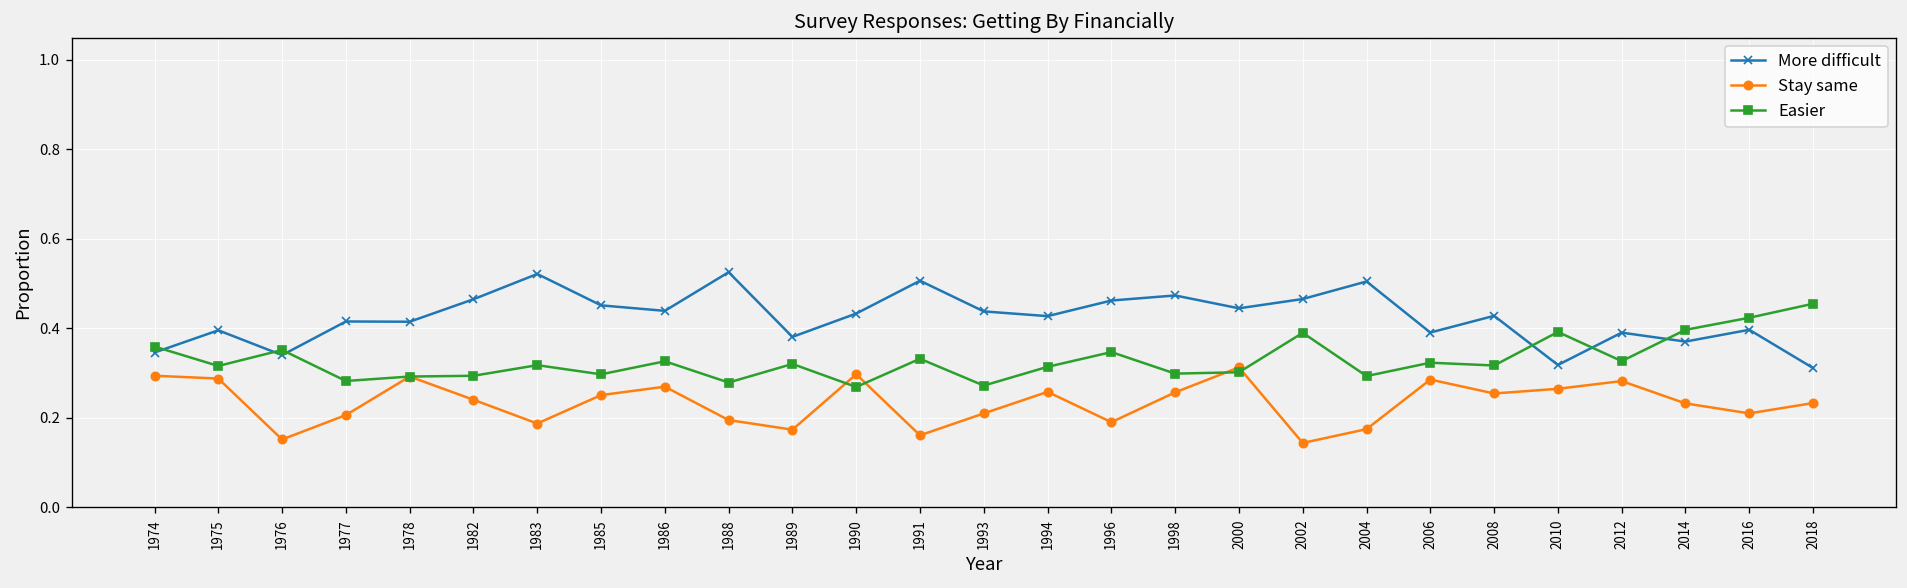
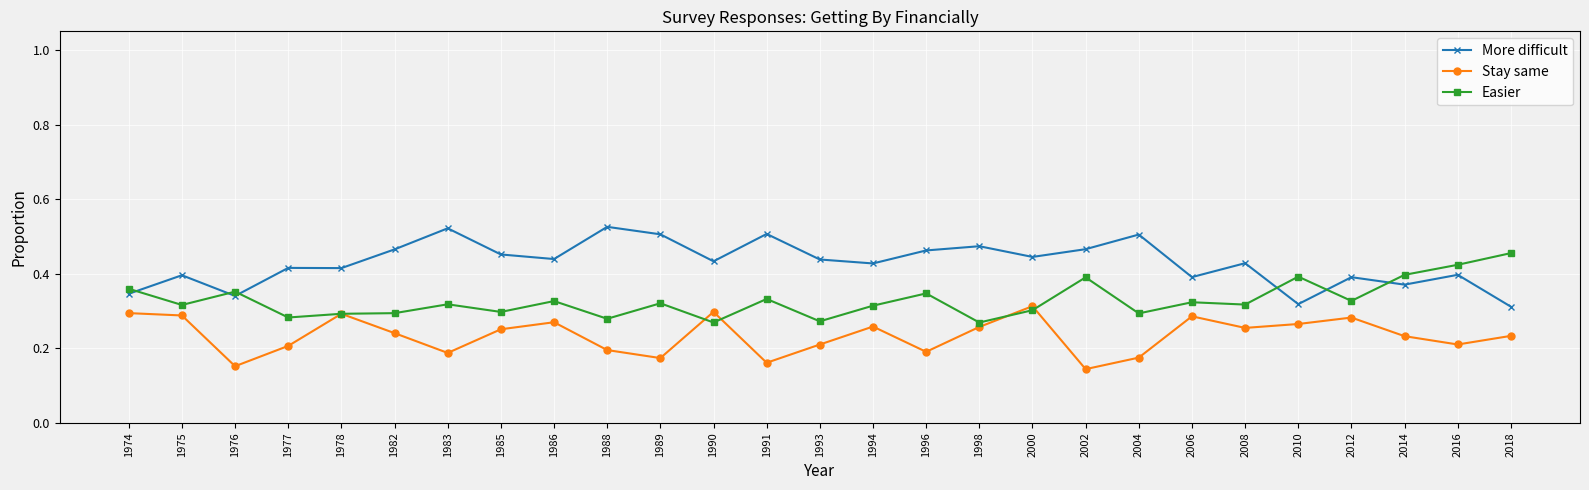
  {
    "More difficult": {
      "1974": 0.35,
      "1975": 0.40,
      "1976": 0.34,
      "1977": 0.42,
      "1978": 0.42,
      "1982": 0.47,
      "1983": 0.52,
      "1985": 0.45,
      "1986": 0.44,
      "1988": 0.53,
-     "1989": 0.38,
+     "1989": 0.51,
      "1990": 0.43,
      "1991": 0.51,
      "1993": 0.44,
      "1994": 0.43,
      "1996": 0.46,
      "1998": 0.47,
      "2000": 0.44,
      "2002": 0.47,
      "2004": 0.50,
      "2006": 0.39,
      "2008": 0.43,
      "2010": 0.32,
      "2012": 0.39,
      "2014": 0.37,
      "2016": 0.40,
      "2018": 0.31
    },
    "Stay same": {
      "1974": 0.29,
      "1975": 0.29,
      "1976": 0.15,
      "1977": 0.21,
      "1982": 0.24,
      "1983": 0.19,
      "1985": 0.25,
      "1986": 0.27,
      "1988": 0.20,
      "1989": 0.17,
      "1990": 0.30,
      "1991": 0.16,
      "1993": 0.21,
      "1994": 0.26,
      "1996": 0.19,
      "1998": 0.26,
      "2000": 0.31,
      "2002": 0.14,
      "2004": 0.17,
      "2006": 0.29,
      "2008": 0.25,
      "2010": 0.27,
      "2012": 0.28,
      "2014": 0.23,
      "2016": 0.21,
      "2018": 0.23
    },
    "Easier": {
      "1974": 0.36,
      "1975": 0.32,
      "1976": 0.35,
      "1977": 0.28,
      "1982": 0.29,
      "1983": 0.32,
      "1985": 0.30,
      "1986": 0.33,
      "1988": 0.28,
      "1989": 0.32,
      "1990": 0.27,
      "1991": 0.33,
      "1993": 0.27,
      "1994": 0.31,
      "1996": 0.35,
-     "1998": 0.30,
+     "1998": 0.27,
      "2000": 0.30,
      "2002": 0.39,
      "2004": 0.29,
      "2006": 0.32,
      "2008": 0.32,
      "2010": 0.39,
      "2012": 0.33,
      "2014": 0.40,
      "2016": 0.42,
      "2018": 0.46
    }
  }
